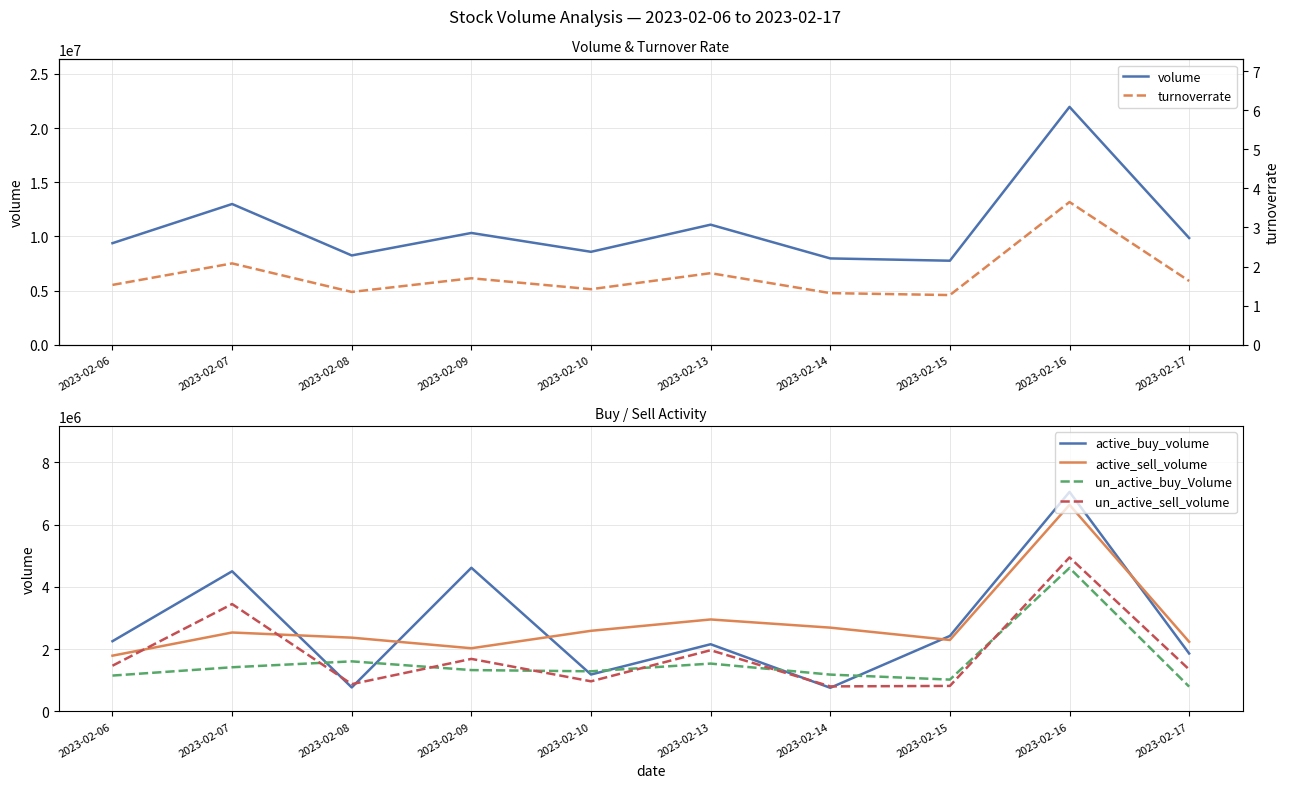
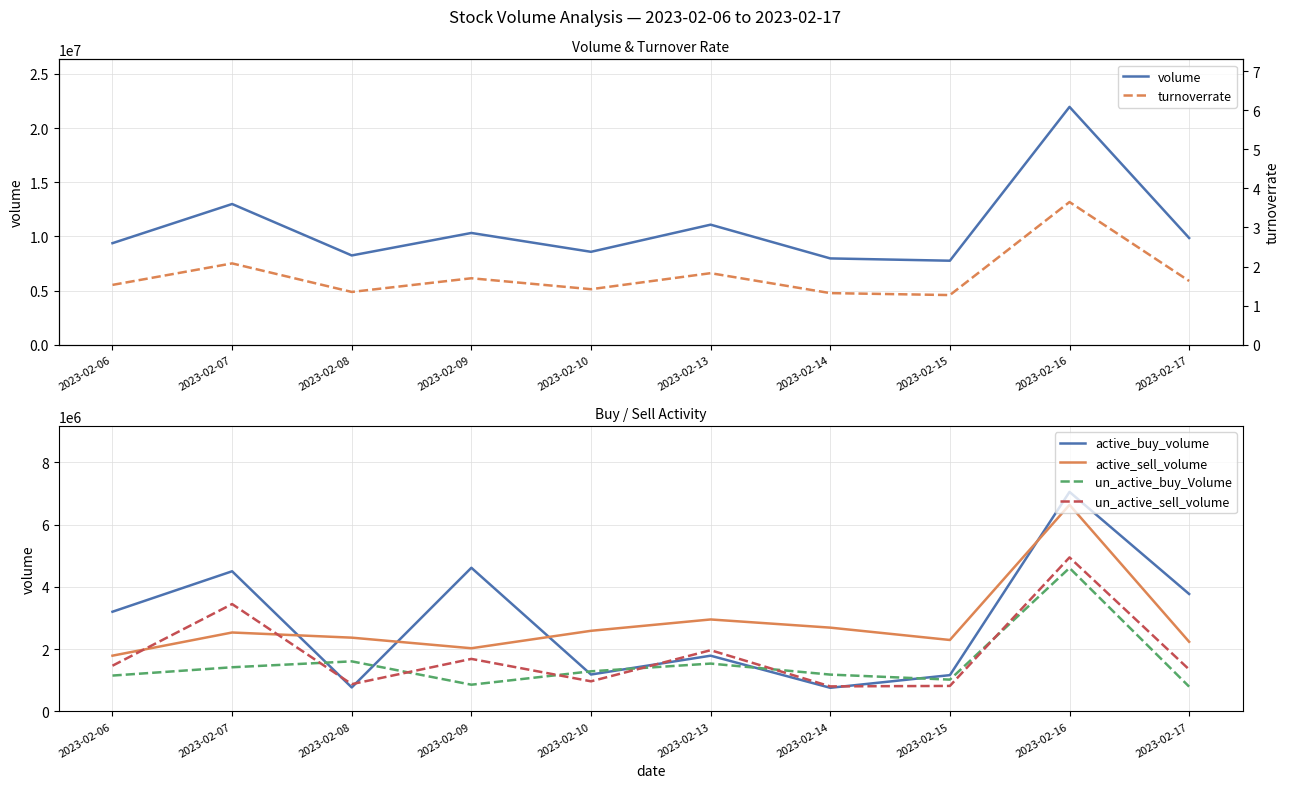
  {
    "Buy / Sell Activity": {
      "active_buy_volume": {
-       "2023-02-06": 2300000,
+       "2023-02-06": 3200000,
        "2023-02-07": 4500000,
        "2023-02-08": 800000,
        "2023-02-09": 4600000,
        "2023-02-10": 1200000,
-       "2023-02-13": 2200000,
-       "2023-02-15": 2400000,
-       "2023-02-17": 1900000
+       "2023-02-13": 1800000,
+       "2023-02-15": 1200000,
+       "2023-02-17": 3800000
      },
      "un_active_buy_Volume": {
        "2023-02-06": 1200000,
        "2023-02-07": 1400000,
        "2023-02-08": 1600000,
-       "2023-02-09": 1300000,
+       "2023-02-09": 900000,
        "2023-02-10": 1300000,
        "2023-02-13": 1500000,
        "2023-02-14": 1200000,
        "2023-02-15": 1000000,
        "2023-02-16": 4600000,
        "2023-02-17": 800000
      }
    }
  }
